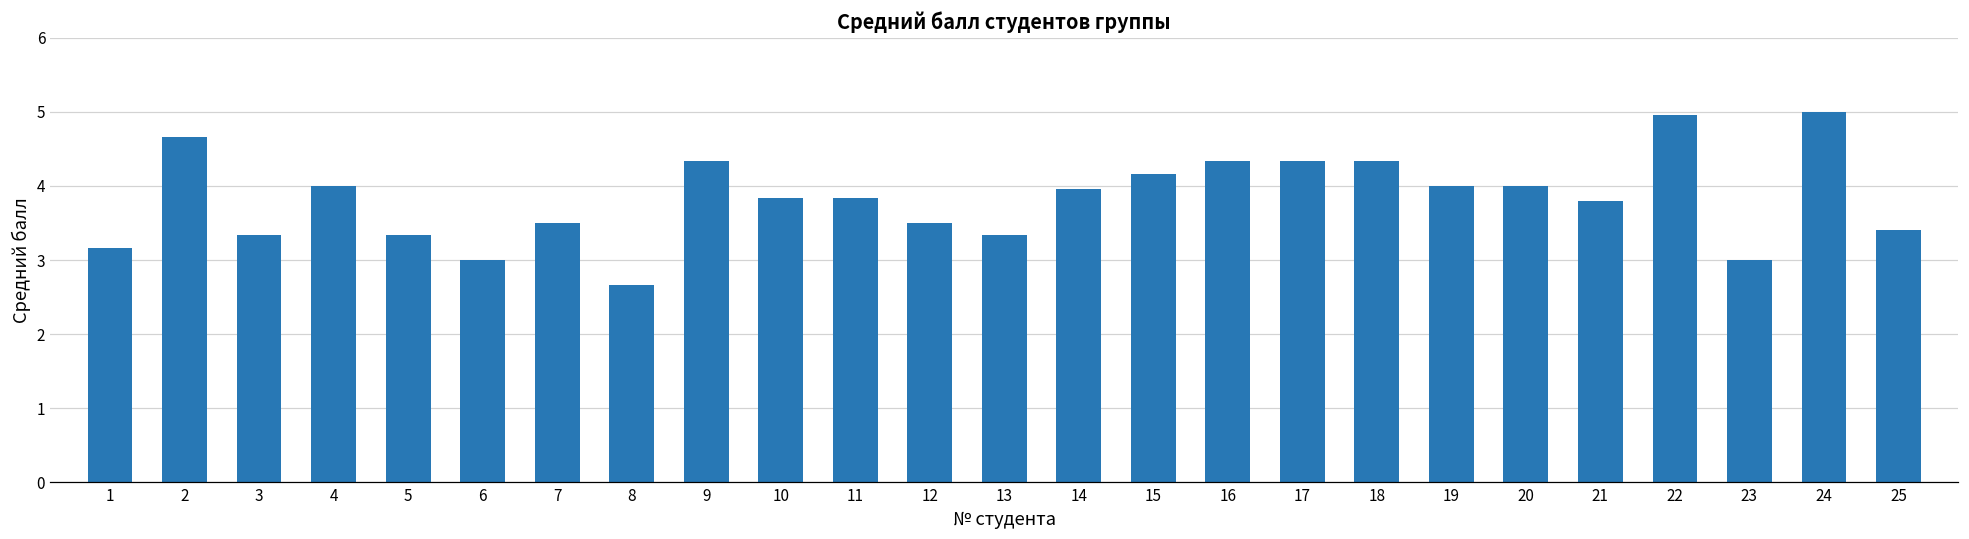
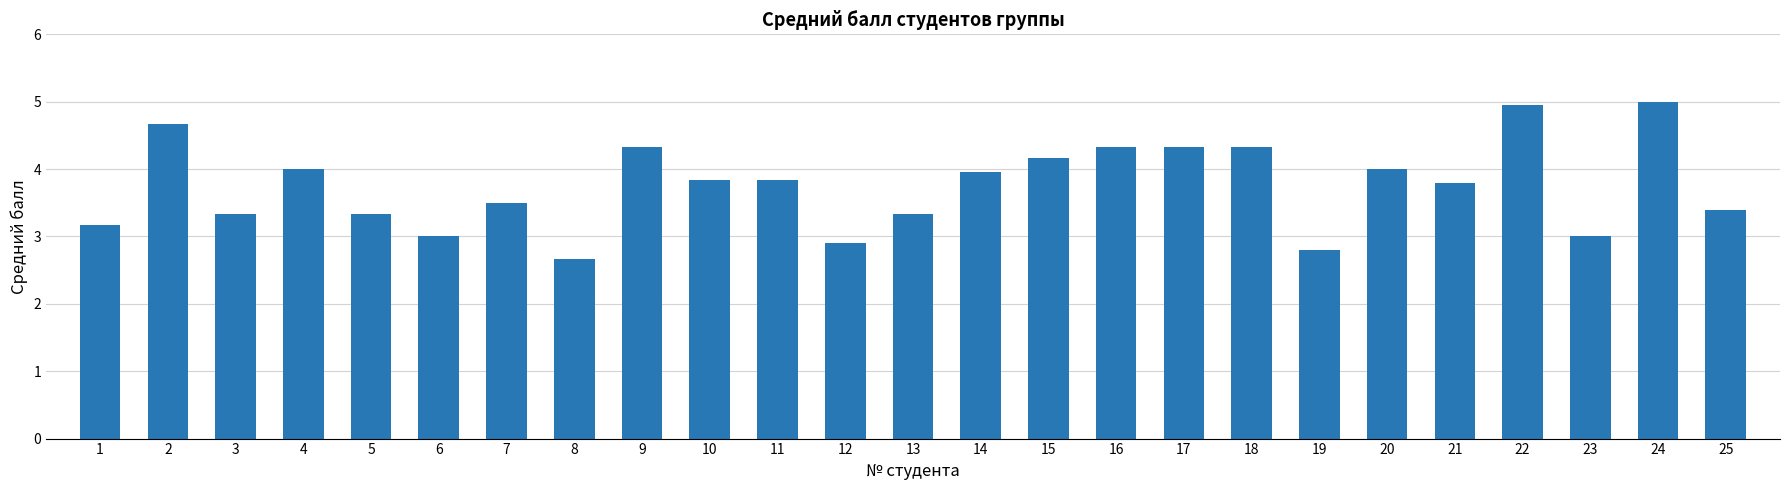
  {
    "1": 3.2,
    "2": 4.7,
    "3": 3.3,
    "4": 4.0,
    "5": 3.3,
    "6": 3.0,
    "7": 3.5,
    "8": 2.7,
    "9": 4.3,
    "10": 3.8,
    "11": 3.8,
-   "12": 3.5,
+   "12": 2.9,
    "13": 3.3,
    "14": 4.0,
    "15": 4.2,
    "16": 4.3,
    "17": 4.3,
    "18": 4.3,
-   "19": 4.0,
+   "19": 2.8,
    "20": 4.0,
    "21": 3.8,
    "22": 5.0,
    "23": 3.0,
    "24": 5.0,
    "25": 3.4
  }
